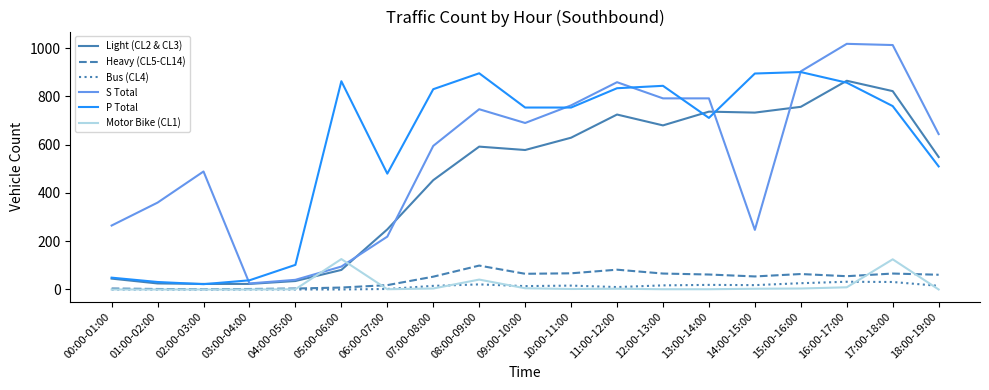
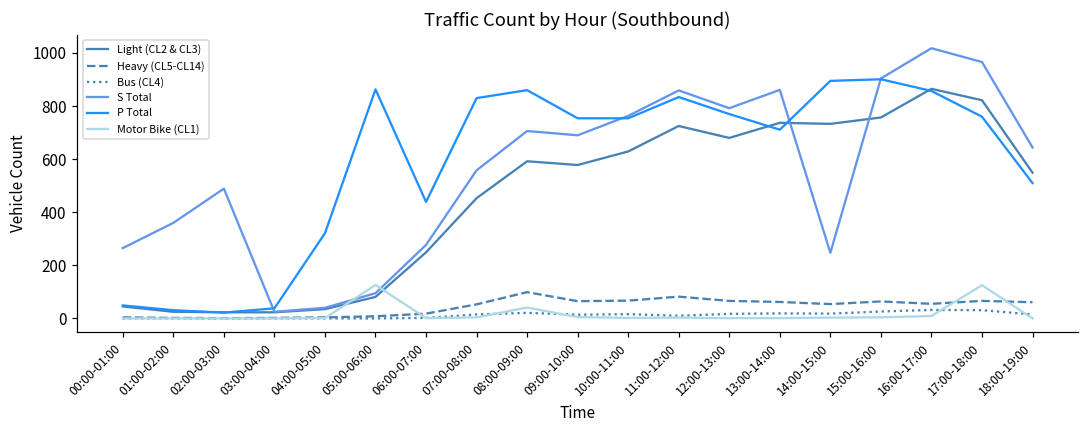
  {
    "S Total": {
      "00:00-01:00": 270,
      "01:00-02:00": 360,
      "02:00-03:00": 490,
      "05:00-06:00": 100,
-     "06:00-07:00": 220,
-     "07:00-08:00": 600,
-     "08:00-09:00": 750,
+     "06:00-07:00": 280,
+     "07:00-08:00": 560,
+     "08:00-09:00": 710,
      "09:00-10:00": 690,
      "11:00-12:00": 860,
      "12:00-13:00": 790,
-     "13:00-14:00": 790,
+     "13:00-14:00": 860,
      "14:00-15:00": 250,
      "16:00-17:00": 1020,
-     "17:00-18:00": 1010,
+     "17:00-18:00": 970,
      "18:00-19:00": 640
    },
    "P Total": {
      "03:00-04:00": 40,
-     "04:00-05:00": 100,
+     "04:00-05:00": 320,
      "05:00-06:00": 860,
-     "06:00-07:00": 480,
+     "06:00-07:00": 440,
      "07:00-08:00": 830,
-     "08:00-09:00": 900,
+     "08:00-09:00": 860,
      "09:00-10:00": 750,
      "11:00-12:00": 830,
-     "12:00-13:00": 840,
+     "12:00-13:00": 770,
      "13:00-14:00": 710,
      "14:00-15:00": 900,
      "17:00-18:00": 760,
      "18:00-19:00": 510
    },
    "Motor Bike (CL1)": {
      "05:00-06:00": 130,
      "07:00-08:00": 0,
      "08:00-09:00": 40,
      "10:00-11:00": 0,
      "12:00-13:00": 0,
      "13:00-14:00": 0,
      "14:00-15:00": 0,
      "15:00-16:00": 0,
      "16:00-17:00": 10,
      "17:00-18:00": 130,
      "18:00-19:00": 0
    }
  }
